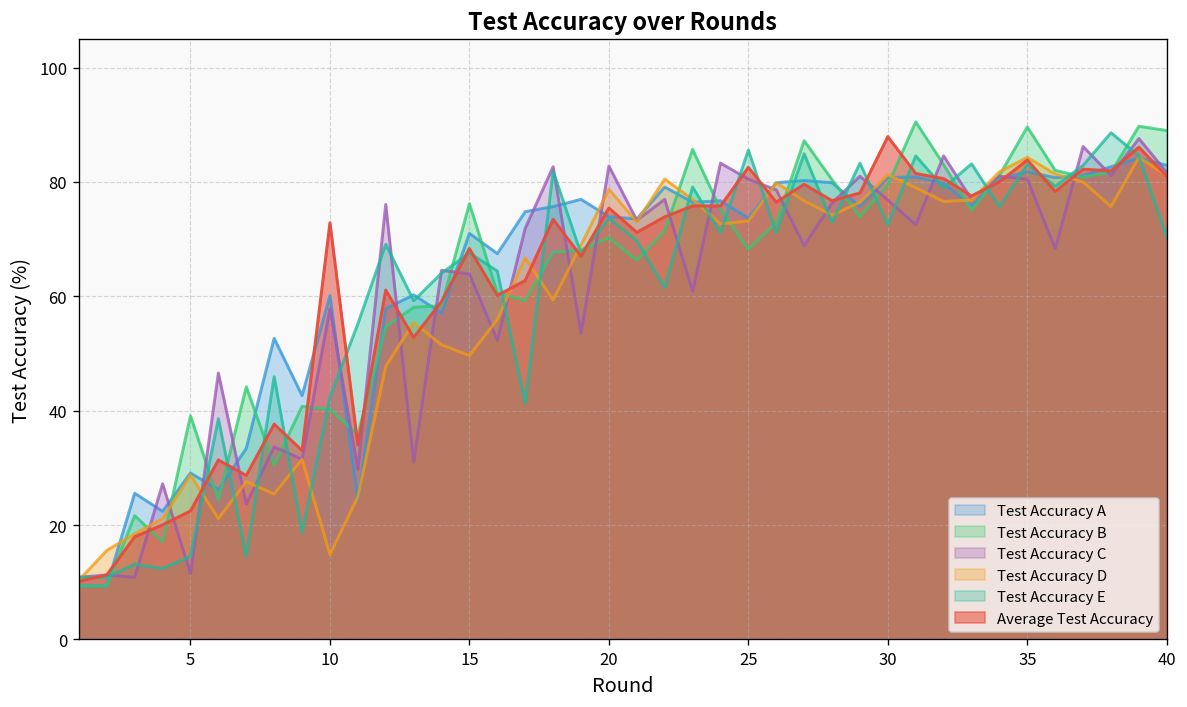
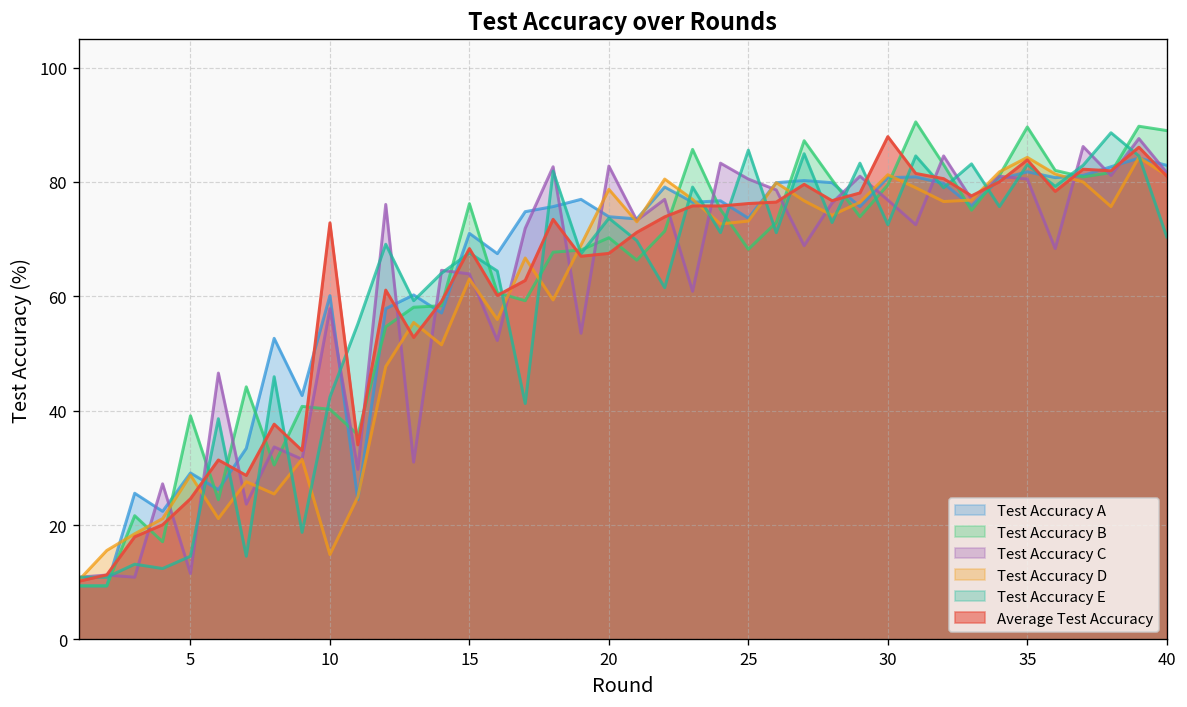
  {
    "Test Accuracy D": {
      "10": 15,
-     "15": 50,
+     "15": 63,
      "20": 79
    },
    "Average Test Accuracy": {
-     "5": 22,
+     "5": 25,
      "10": 73,
      "15": 68,
-     "20": 75,
-     "25": 83,
+     "20": 68,
+     "25": 76,
      "30": 88
    }
  }
